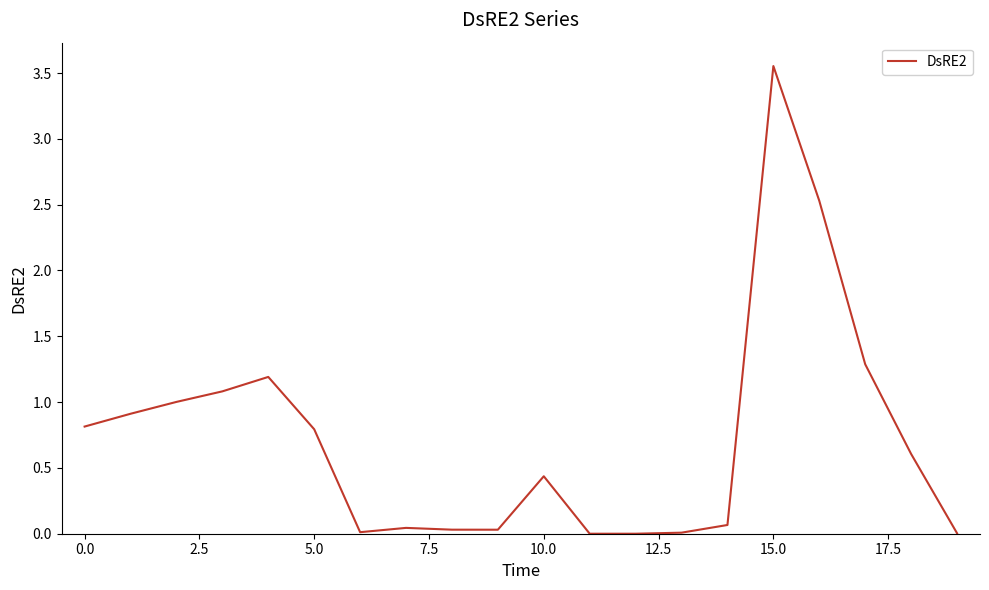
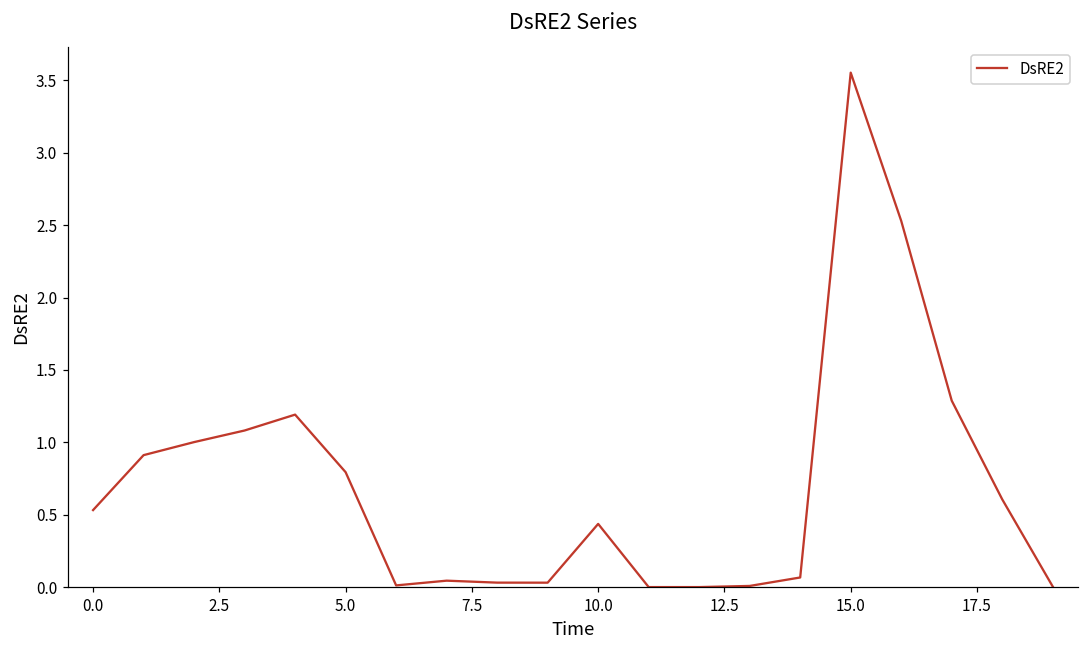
  {
-   "0.0": 0.81,
+   "0.0": 0.53,
    "5.0": 0.79,
    "10.0": 0.44,
    "15.0": 3.55
  }
